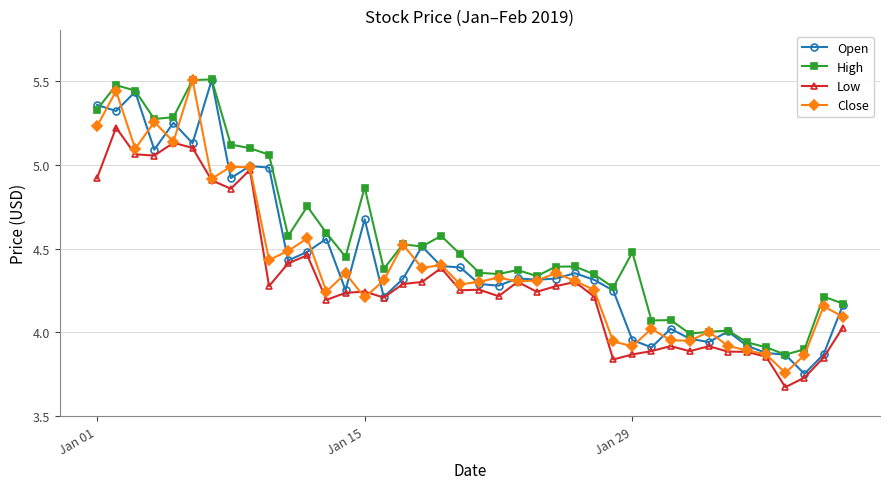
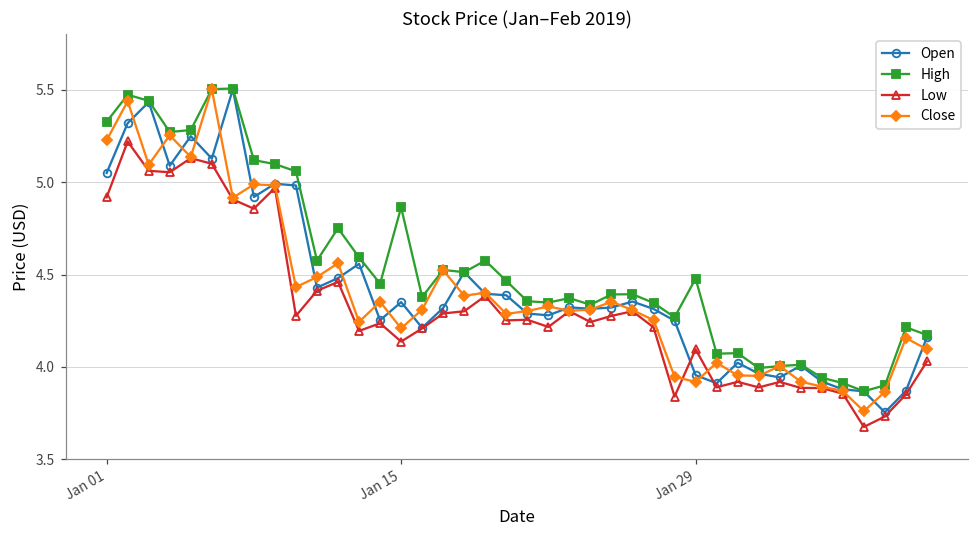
  {
    "Open": {
-     "Jan 01": 5.36,
-     "Jan 15": 4.67,
+     "Jan 01": 5.05,
+     "Jan 15": 4.35,
      "Jan 29": 3.95
    },
    "High": {
      "Jan 01": 5.33,
      "Jan 15": 4.86,
      "Jan 29": 4.48
    },
    "Low": {
      "Jan 01": 4.92,
-     "Jan 15": 4.24,
-     "Jan 29": 3.87
+     "Jan 15": 4.14,
+     "Jan 29": 4.09
    },
    "Close": {
      "Jan 01": 5.23,
      "Jan 15": 4.21,
      "Jan 29": 3.92
    }
  }
